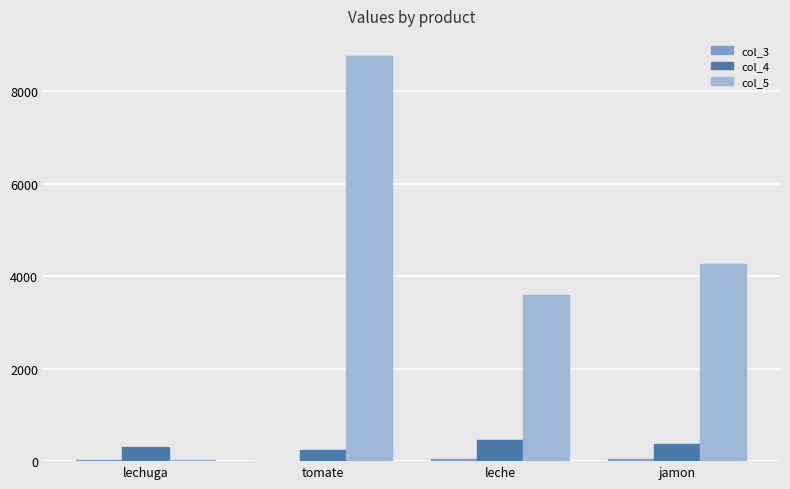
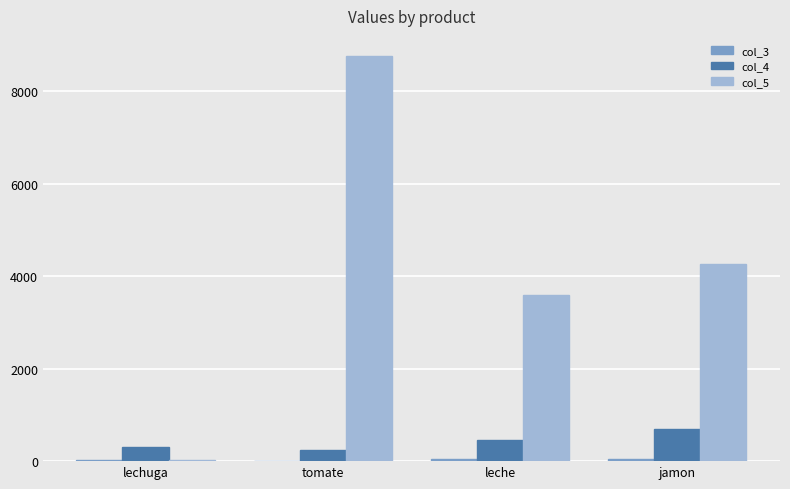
  {
    "col_4": {
      "lechuga": 300,
      "tomate": 300,
      "leche": 500,
-     "jamon": 400
+     "jamon": 700
    }
  }
